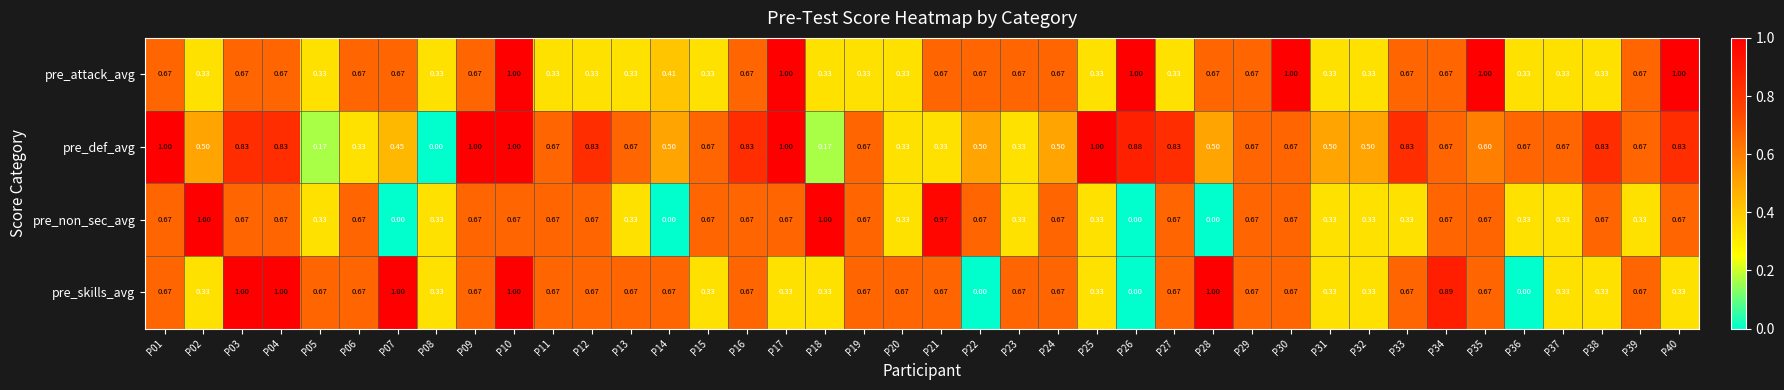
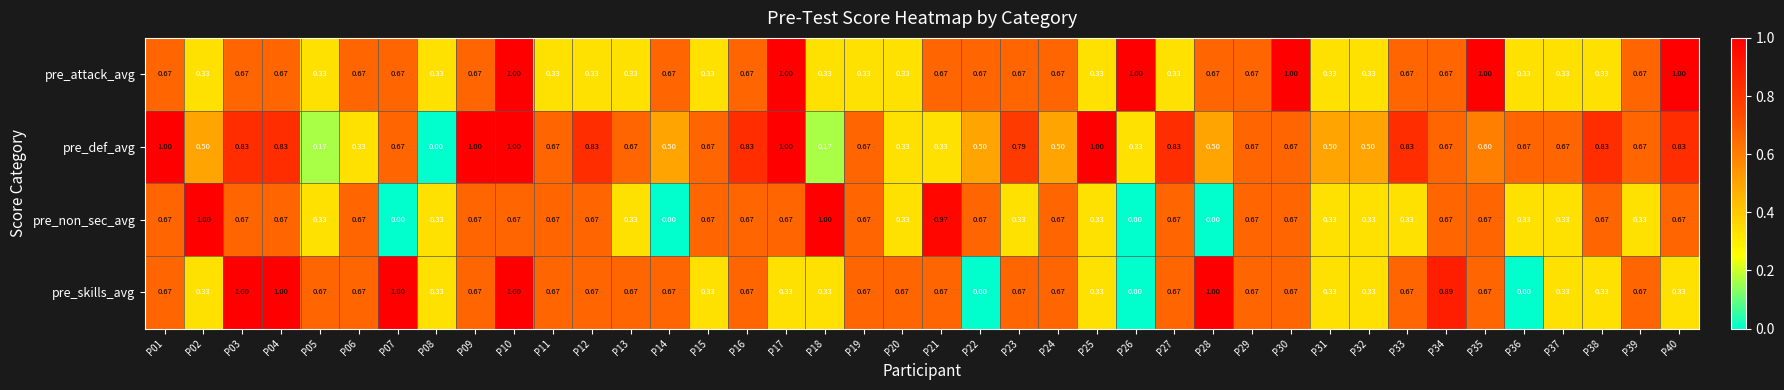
  {
    "pre_attack_avg": {
      "P01": 0.67,
      "P02": 0.33,
      "P03": 0.67,
      "P04": 0.67,
      "P05": 0.33,
      "P06": 0.67,
      "P07": 0.67,
      "P08": 0.33,
      "P09": 0.67,
      "P10": 1.00,
      "P11": 0.33,
      "P12": 0.33,
      "P13": 0.33,
-     "P14": 0.41,
+     "P14": 0.67,
      "P15": 0.33,
      "P16": 0.67,
      "P17": 1.00,
      "P18": 0.33,
      "P19": 0.33,
      "P20": 0.33,
      "P21": 0.67,
      "P22": 0.67,
      "P23": 0.67,
      "P24": 0.67,
      "P25": 0.33,
      "P26": 1.00,
      "P27": 0.33,
      "P28": 0.67,
      "P29": 0.67,
      "P30": 1.00,
      "P31": 0.33,
      "P32": 0.33,
      "P33": 0.67,
      "P34": 0.67,
      "P35": 1.00,
      "P36": 0.33,
      "P37": 0.33,
      "P38": 0.33,
      "P39": 0.67,
      "P40": 1.00
    },
    "pre_def_avg": {
      "P01": 1.00,
      "P02": 0.50,
      "P03": 0.83,
      "P04": 0.83,
      "P05": 0.17,
      "P06": 0.33,
-     "P07": 0.45,
+     "P07": 0.67,
      "P08": 0.00,
      "P09": 1.00,
      "P10": 1.00,
      "P11": 0.67,
      "P12": 0.83,
      "P13": 0.67,
      "P14": 0.50,
      "P15": 0.67,
      "P16": 0.83,
      "P17": 1.00,
      "P18": 0.17,
      "P19": 0.67,
      "P20": 0.33,
      "P21": 0.33,
      "P22": 0.50,
-     "P23": 0.33,
+     "P23": 0.79,
      "P24": 0.50,
      "P25": 1.00,
-     "P26": 0.88,
+     "P26": 0.33,
      "P27": 0.83,
      "P28": 0.50,
      "P29": 0.67,
      "P30": 0.67,
      "P31": 0.50,
      "P32": 0.50,
      "P33": 0.83,
      "P34": 0.67,
      "P35": 0.60,
      "P36": 0.67,
      "P37": 0.67,
      "P38": 0.83,
      "P39": 0.67,
      "P40": 0.83
    },
    "pre_non_sec_avg": {
      "P01": 0.67,
      "P02": 1.00,
      "P03": 0.67,
      "P04": 0.67,
      "P05": 0.33,
      "P06": 0.67,
      "P07": 0.00,
      "P08": 0.33,
      "P09": 0.67,
      "P10": 0.67,
      "P11": 0.67,
      "P12": 0.67,
      "P13": 0.33,
      "P14": 0.00,
      "P15": 0.67,
      "P16": 0.67,
      "P17": 0.67,
      "P18": 1.00,
      "P19": 0.67,
      "P20": 0.33,
      "P21": 0.97,
      "P22": 0.67,
      "P23": 0.33,
      "P24": 0.67,
      "P25": 0.33,
      "P26": 0.00,
      "P27": 0.67,
      "P28": 0.00,
      "P29": 0.67,
      "P30": 0.67,
      "P31": 0.33,
      "P32": 0.33,
      "P33": 0.33,
      "P34": 0.67,
      "P35": 0.67,
      "P36": 0.33,
      "P37": 0.33,
      "P38": 0.67,
      "P39": 0.33,
      "P40": 0.67
    },
    "pre_skills_avg": {
      "P01": 0.67,
      "P02": 0.33,
      "P03": 1.00,
      "P04": 1.00,
      "P05": 0.67,
      "P06": 0.67,
      "P07": 1.00,
      "P08": 0.33,
      "P09": 0.67,
      "P10": 1.00,
      "P11": 0.67,
      "P12": 0.67,
      "P13": 0.67,
      "P14": 0.67,
      "P15": 0.33,
      "P16": 0.67,
      "P17": 0.33,
      "P18": 0.33,
      "P19": 0.67,
      "P20": 0.67,
      "P21": 0.67,
      "P22": 0.00,
      "P23": 0.67,
      "P24": 0.67,
      "P25": 0.33,
      "P26": 0.00,
      "P27": 0.67,
      "P28": 1.00,
      "P29": 0.67,
      "P30": 0.67,
      "P31": 0.33,
      "P32": 0.33,
      "P33": 0.67,
      "P34": 0.89,
      "P35": 0.67,
      "P36": 0.00,
      "P37": 0.33,
      "P38": 0.33,
      "P39": 0.67,
      "P40": 0.33
    }
  }
